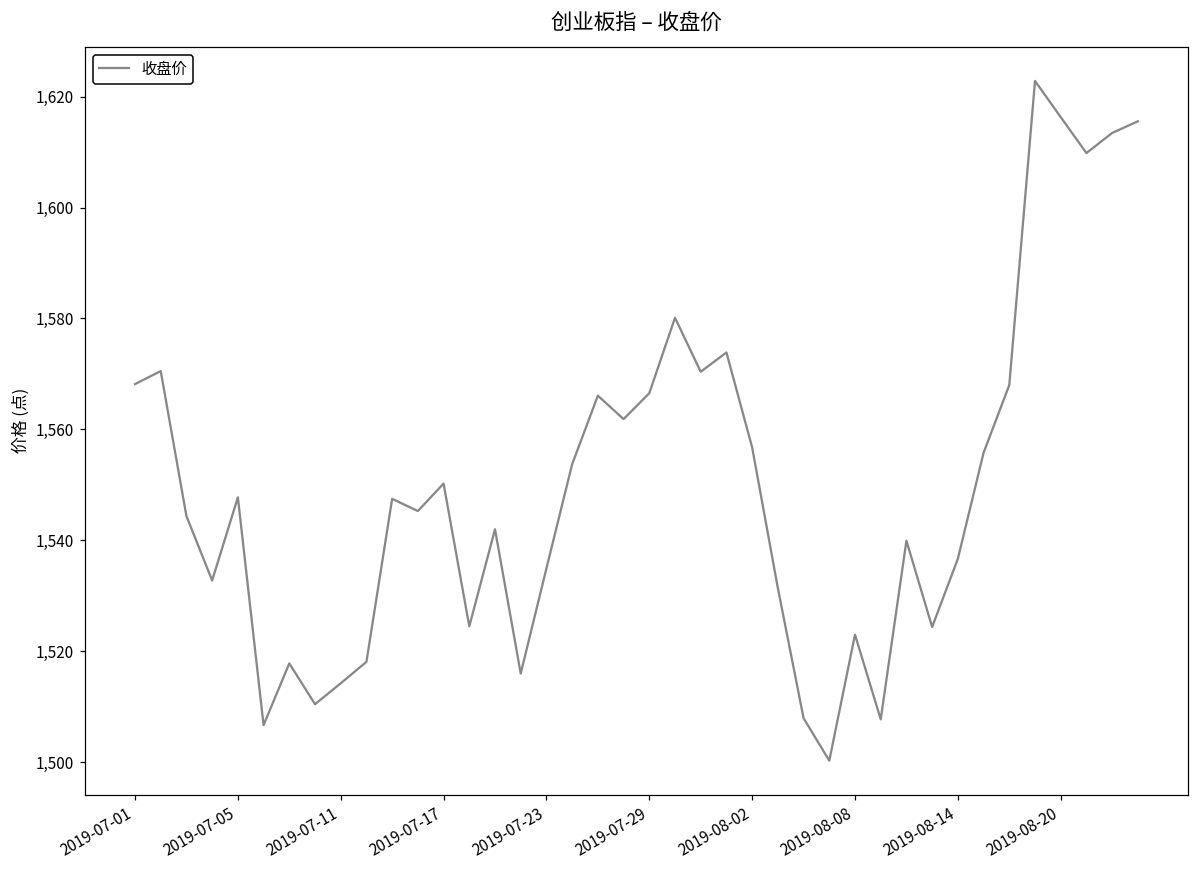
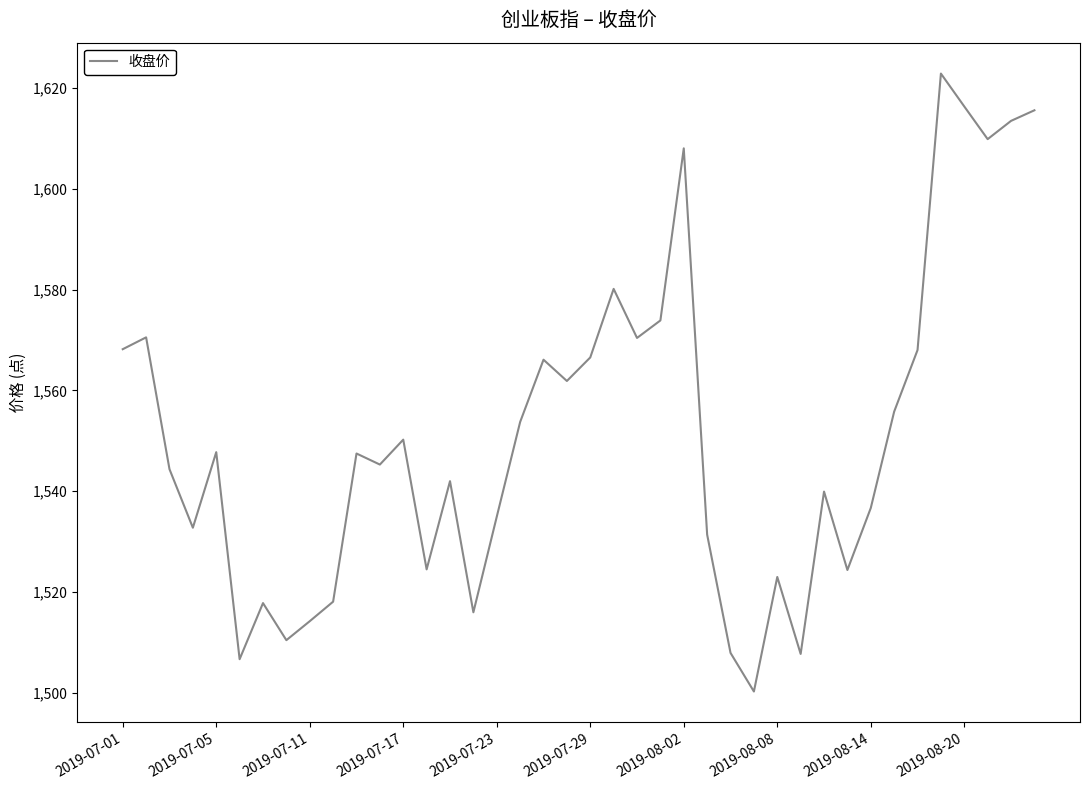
  {
    "2019-07-01": "1,568",
    "2019-07-05": "1,548",
    "2019-07-11": "1,514",
    "2019-07-17": "1,550",
    "2019-07-23": "1,535",
    "2019-07-29": "1,567",
-   "2019-08-02": "1,557",
+   "2019-08-02": "1,608",
    "2019-08-08": "1,523",
    "2019-08-14": "1,537",
    "2019-08-20": "1,616"
  }
